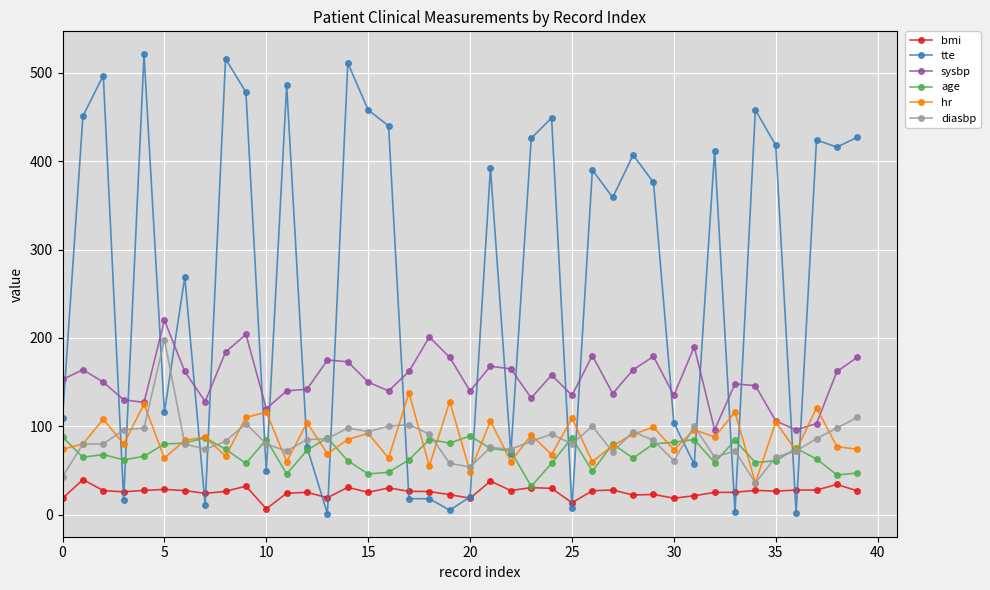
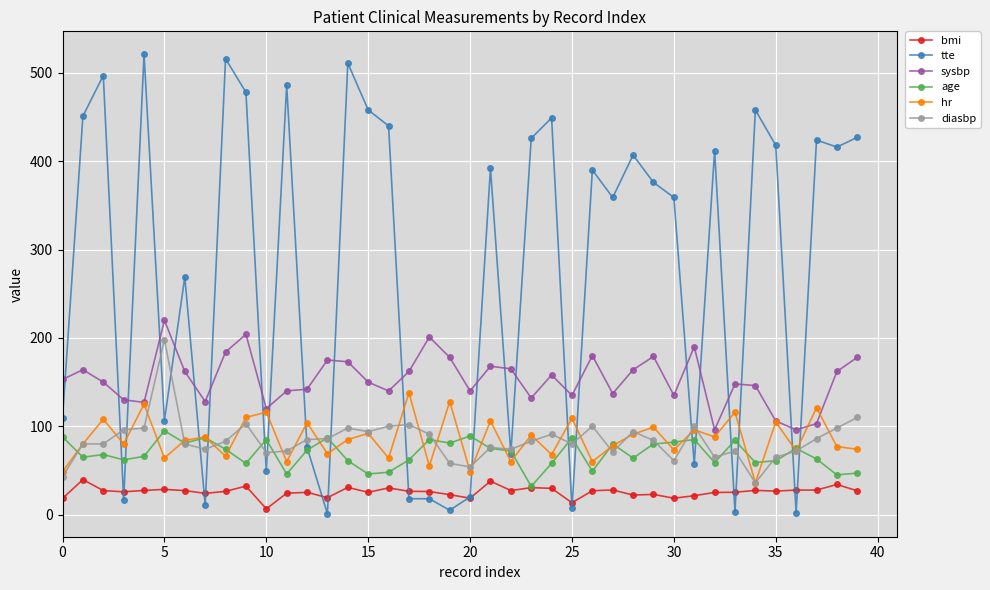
  {
    "bmi": {
      "0": 20,
      "5": 30,
      "10": 10,
      "15": 30,
      "25": 10,
      "30": 20,
      "35": 30
    },
    "tte": {
      "0": 110,
-     "5": 120,
+     "5": 110,
      "10": 50,
      "15": 460,
      "25": 10,
-     "30": 100,
+     "30": 360,
      "35": 420
    },
    "sysbp": {
      "0": 150,
      "5": 220,
      "10": 120,
      "15": 150,
      "20": 140,
      "25": 140,
      "30": 140
    },
    "age": {
      "0": 90,
-     "5": 80,
+     "5": 90,
      "10": 90,
      "15": 50,
      "20": 90,
      "25": 90,
      "30": 80,
      "35": 60
    },
    "hr": {
-     "0": 70,
+     "0": 50,
      "5": 60,
      "10": 120,
      "20": 50,
      "25": 110,
      "30": 70
    },
    "diasbp": {
      "0": 40,
      "5": 200,
-     "10": 80,
+     "10": 70,
      "20": 50,
      "25": 80,
      "30": 60,
      "35": 70
    }
  }
